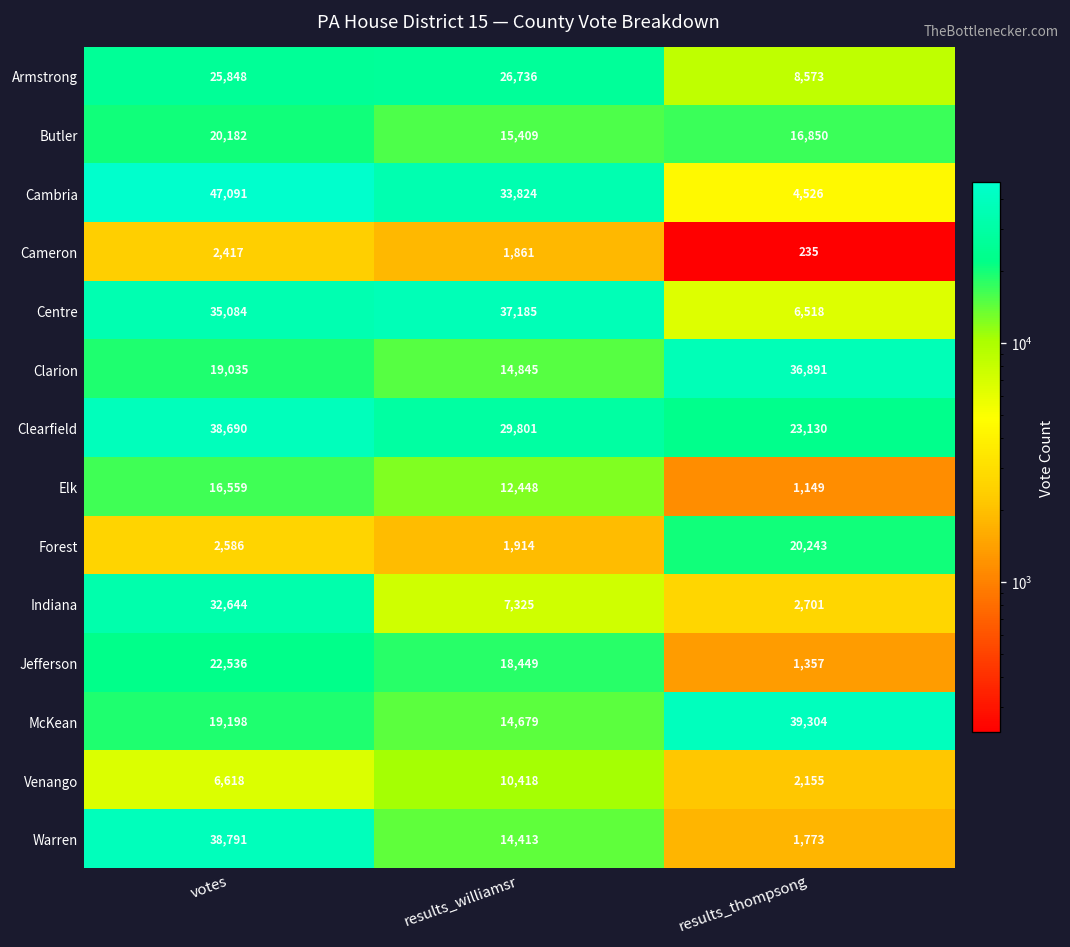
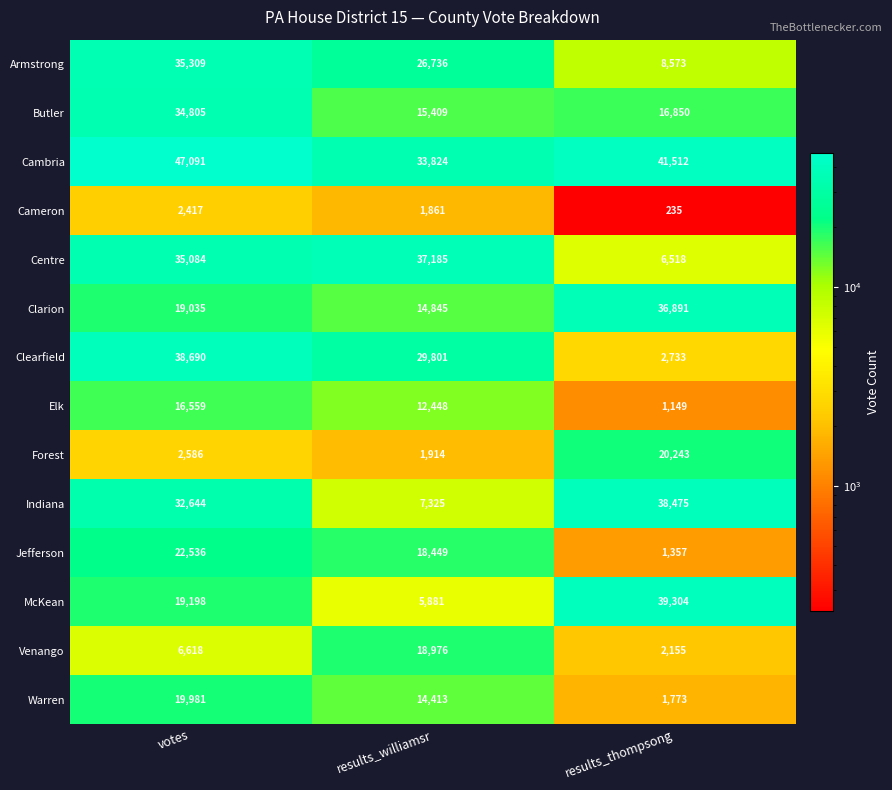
  {
    "Armstrong": {
-     "votes": "25,848",
+     "votes": "35,309",
      "results_williamsr": "26,736",
      "results_thompsong": "8,573"
    },
    "Butler": {
-     "votes": "20,182",
+     "votes": "34,805",
      "results_williamsr": "15,409",
      "results_thompsong": "16,850"
    },
    "Cambria": {
      "votes": "47,091",
      "results_williamsr": "33,824",
-     "results_thompsong": "4,526"
+     "results_thompsong": "41,512"
    },
    "Cameron": {
      "votes": "2,417",
      "results_williamsr": "1,861",
      "results_thompsong": "235"
    },
    "Centre": {
      "votes": "35,084",
      "results_williamsr": "37,185",
      "results_thompsong": "6,518"
    },
    "Clarion": {
      "votes": "19,035",
      "results_williamsr": "14,845",
      "results_thompsong": "36,891"
    },
    "Clearfield": {
      "votes": "38,690",
      "results_williamsr": "29,801",
-     "results_thompsong": "23,130"
+     "results_thompsong": "2,733"
    },
    "Elk": {
      "votes": "16,559",
      "results_williamsr": "12,448",
      "results_thompsong": "1,149"
    },
    "Forest": {
      "votes": "2,586",
      "results_williamsr": "1,914",
      "results_thompsong": "20,243"
    },
    "Indiana": {
      "votes": "32,644",
      "results_williamsr": "7,325",
-     "results_thompsong": "2,701"
+     "results_thompsong": "38,475"
    },
    "Jefferson": {
      "votes": "22,536",
      "results_williamsr": "18,449",
      "results_thompsong": "1,357"
    },
    "McKean": {
      "votes": "19,198",
-     "results_williamsr": "14,679",
+     "results_williamsr": "5,881",
      "results_thompsong": "39,304"
    },
    "Venango": {
      "votes": "6,618",
-     "results_williamsr": "10,418",
+     "results_williamsr": "18,976",
      "results_thompsong": "2,155"
    },
    "Warren": {
-     "votes": "38,791",
+     "votes": "19,981",
      "results_williamsr": "14,413",
      "results_thompsong": "1,773"
    }
  }
